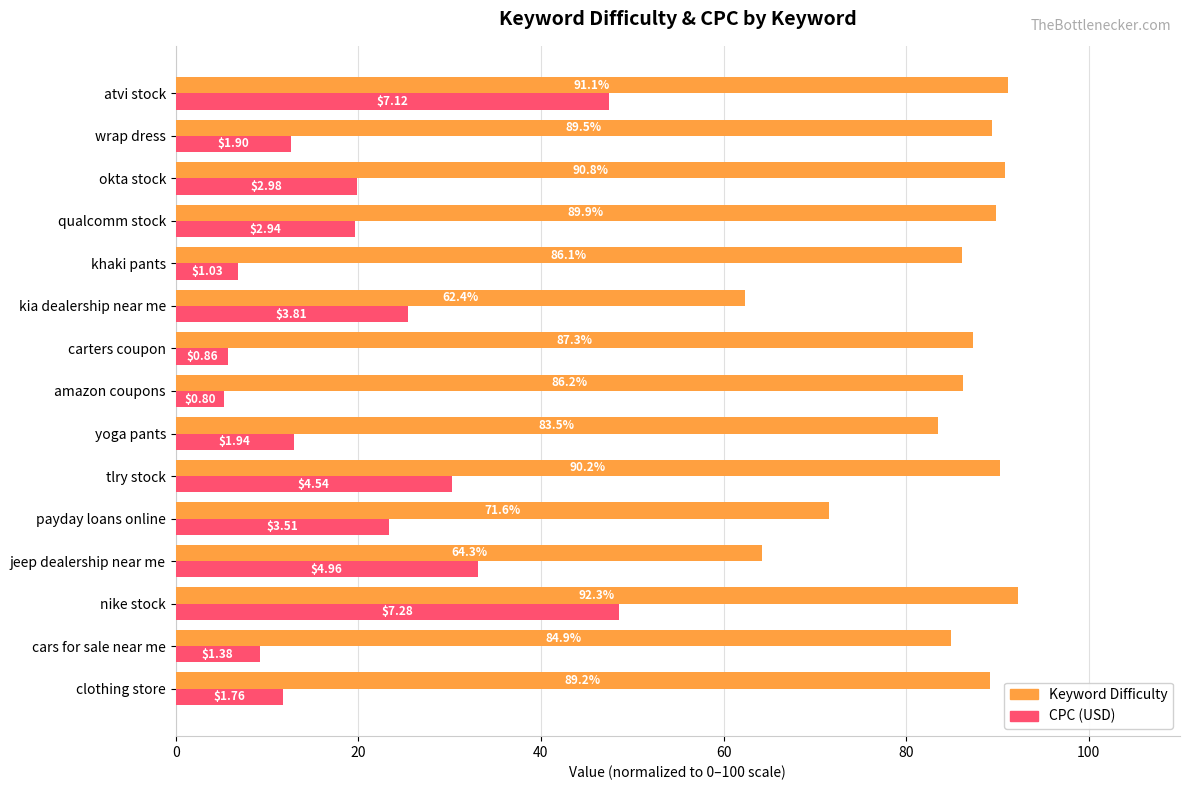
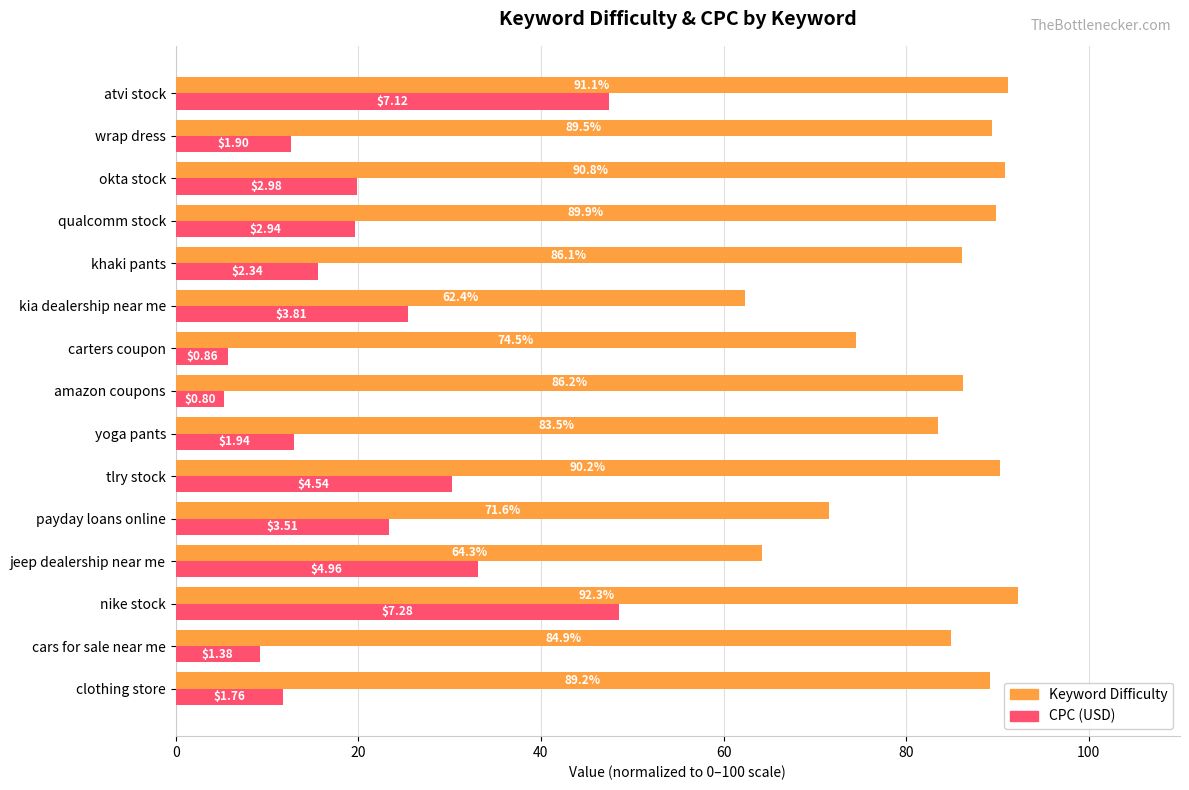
  {
    "Keyword Difficulty": {
      "atvi stock": "91.1%",
      "wrap dress": "89.5%",
      "okta stock": "90.8%",
      "qualcomm stock": "89.9%",
      "khaki pants": "86.1%",
      "kia dealership near me": "62.4%",
-     "carters coupon": "87.3%",
+     "carters coupon": "74.5%",
      "amazon coupons": "86.2%",
      "yoga pants": "83.5%",
      "tlry stock": "90.2%",
      "payday loans online": "71.6%",
      "jeep dealership near me": "64.3%",
      "nike stock": "92.3%",
      "cars for sale near me": "84.9%",
      "clothing store": "89.2%"
    },
    "CPC (USD)": {
-     "khaki pants": "$1.03"
+     "khaki pants": "$2.34"
    }
  }
